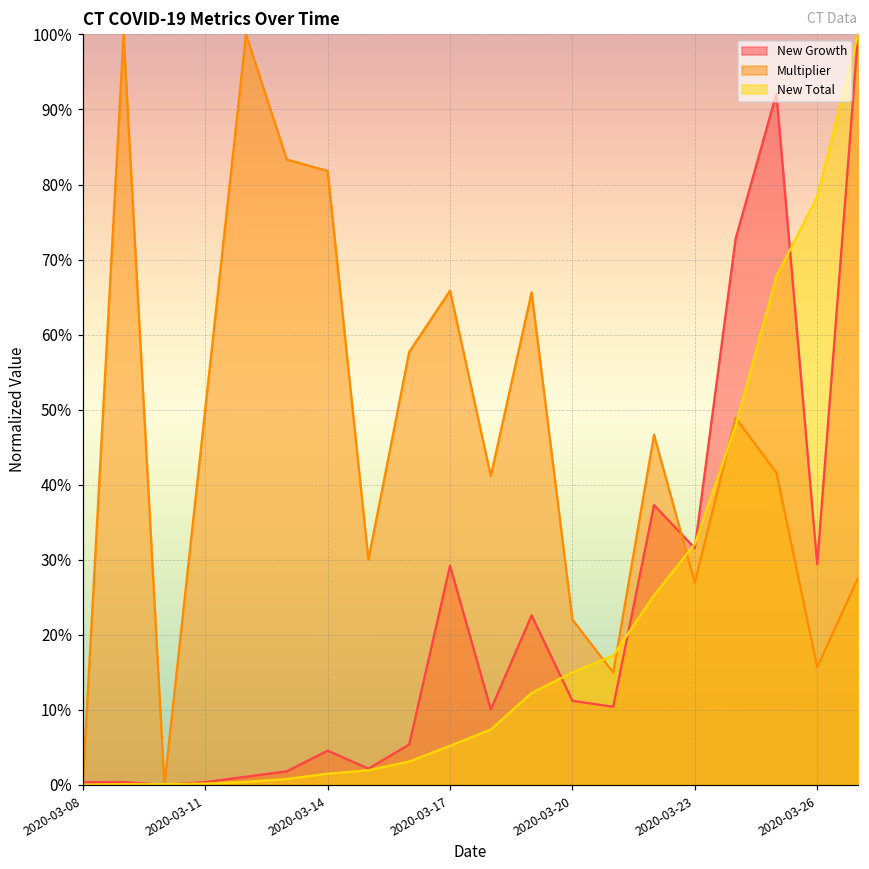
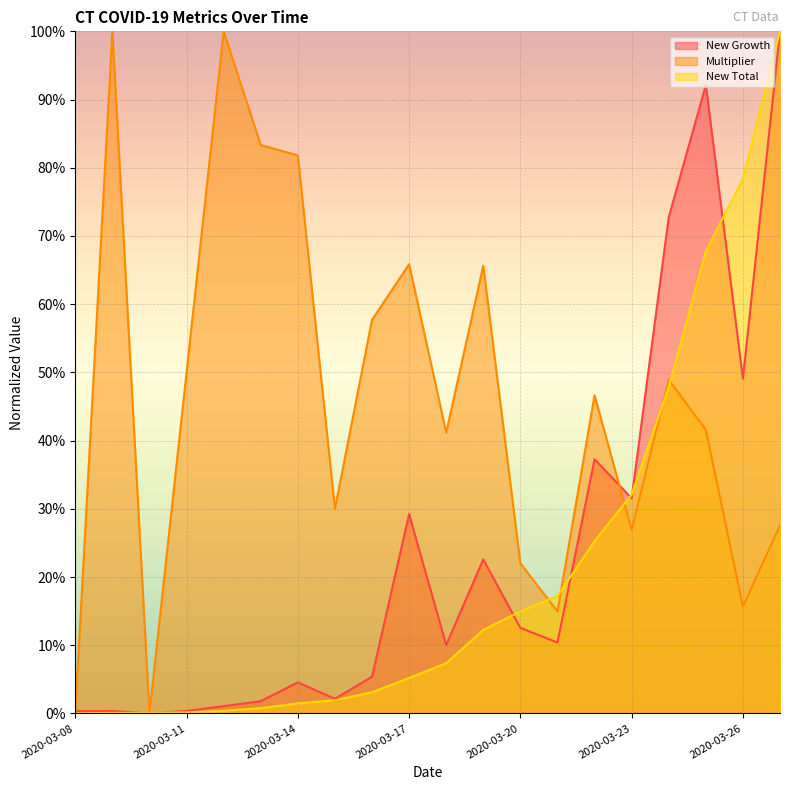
  {
    "New Growth": {
      "2020-03-14": "5%",
      "2020-03-17": "29%",
-     "2020-03-20": "11%",
+     "2020-03-20": "13%",
      "2020-03-23": "32%",
-     "2020-03-26": "29%"
+     "2020-03-26": "49%"
    }
  }
